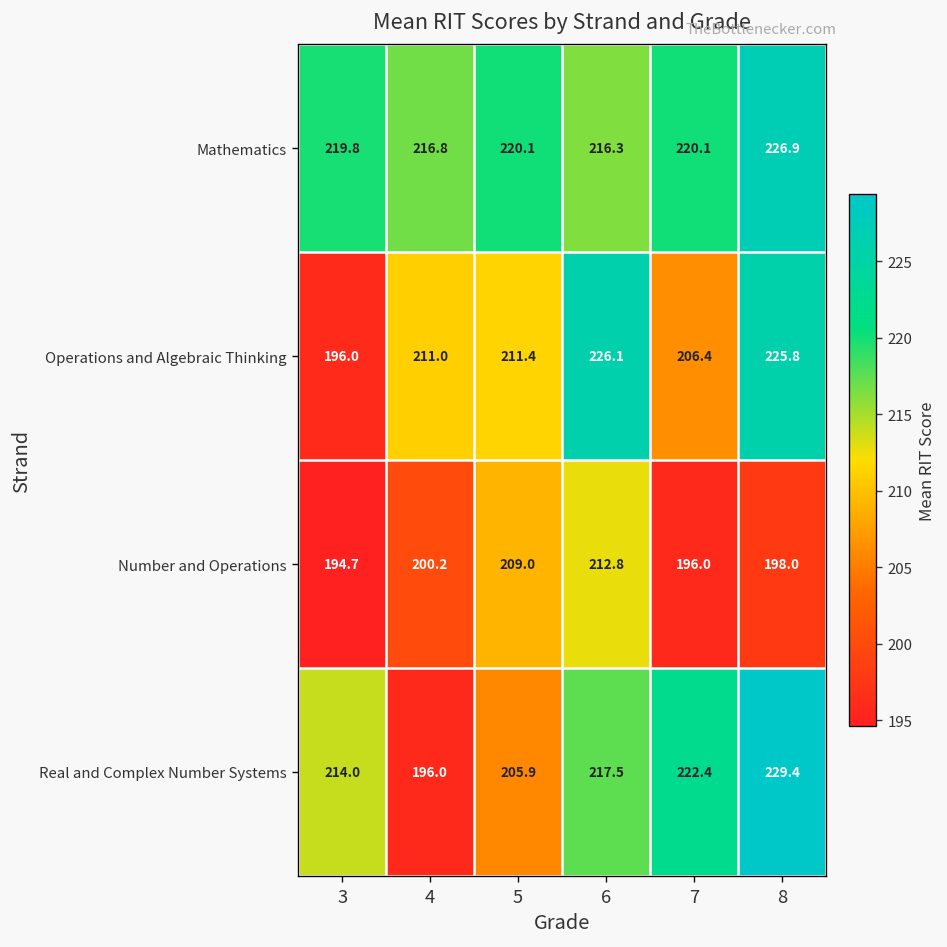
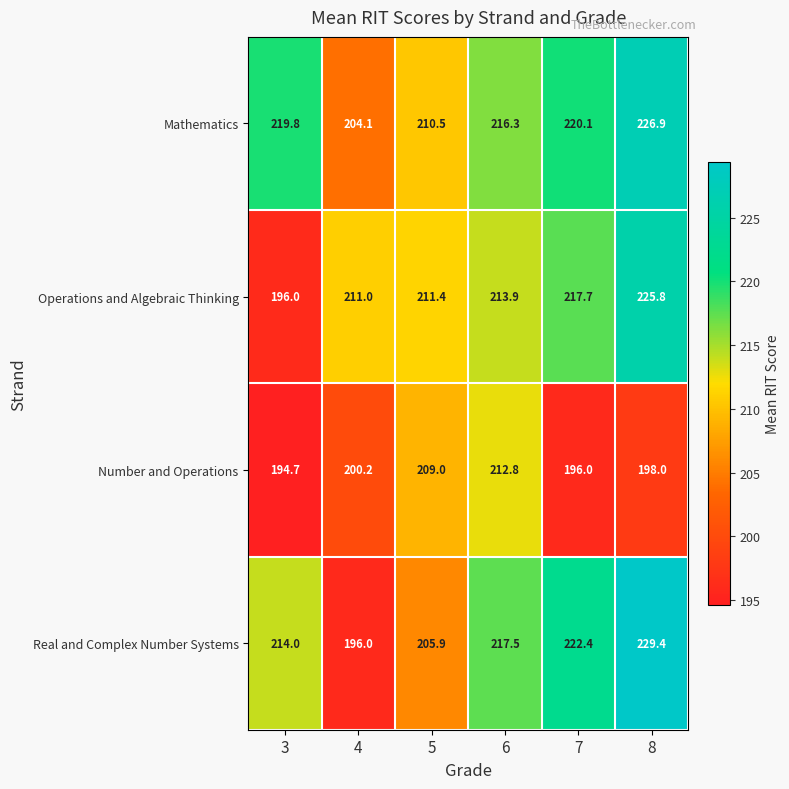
  {
    "Mathematics": {
      "3": 219.8,
-     "4": 216.8,
-     "5": 220.1,
+     "4": 204.1,
+     "5": 210.5,
      "6": 216.3,
      "7": 220.1,
      "8": 226.9
    },
    "Operations and Algebraic Thinking": {
      "3": 196.0,
      "4": 211.0,
      "5": 211.4,
-     "6": 226.1,
-     "7": 206.4,
+     "6": 213.9,
+     "7": 217.7,
      "8": 225.8
    },
    "Number and Operations": {
      "3": 194.7,
      "4": 200.2,
      "5": 209.0,
      "6": 212.8,
      "7": 196.0,
      "8": 198.0
    },
    "Real and Complex Number Systems": {
      "3": 214.0,
      "4": 196.0,
      "5": 205.9,
      "6": 217.5,
      "7": 222.4,
      "8": 229.4
    }
  }
